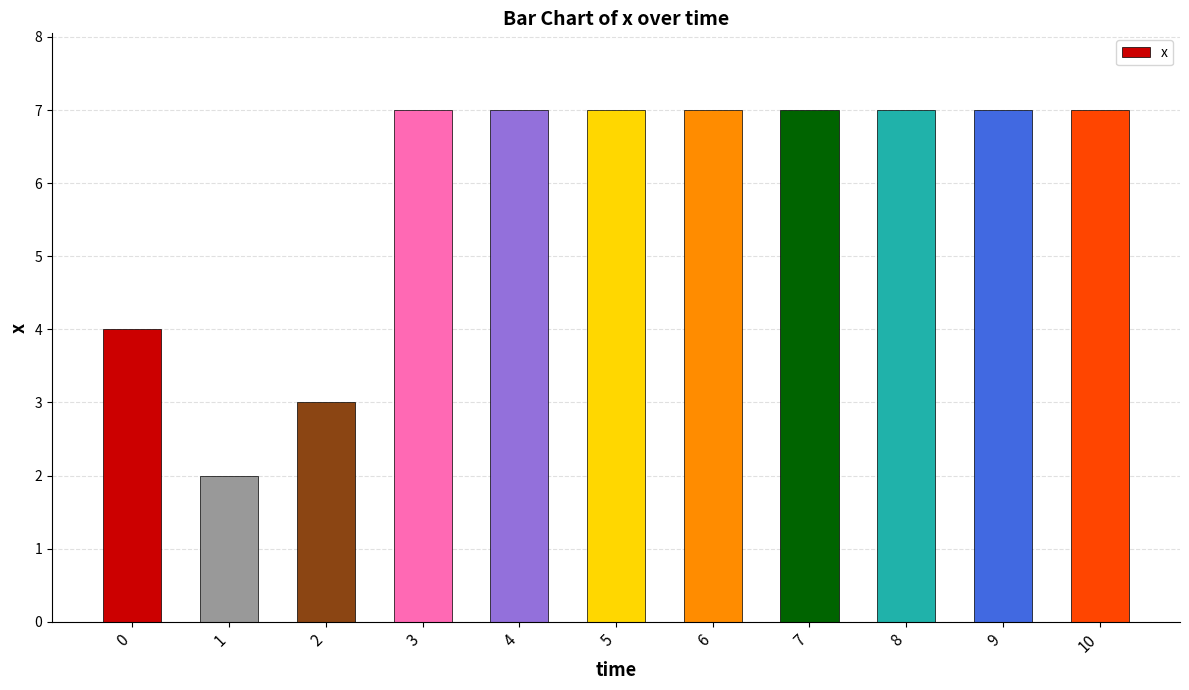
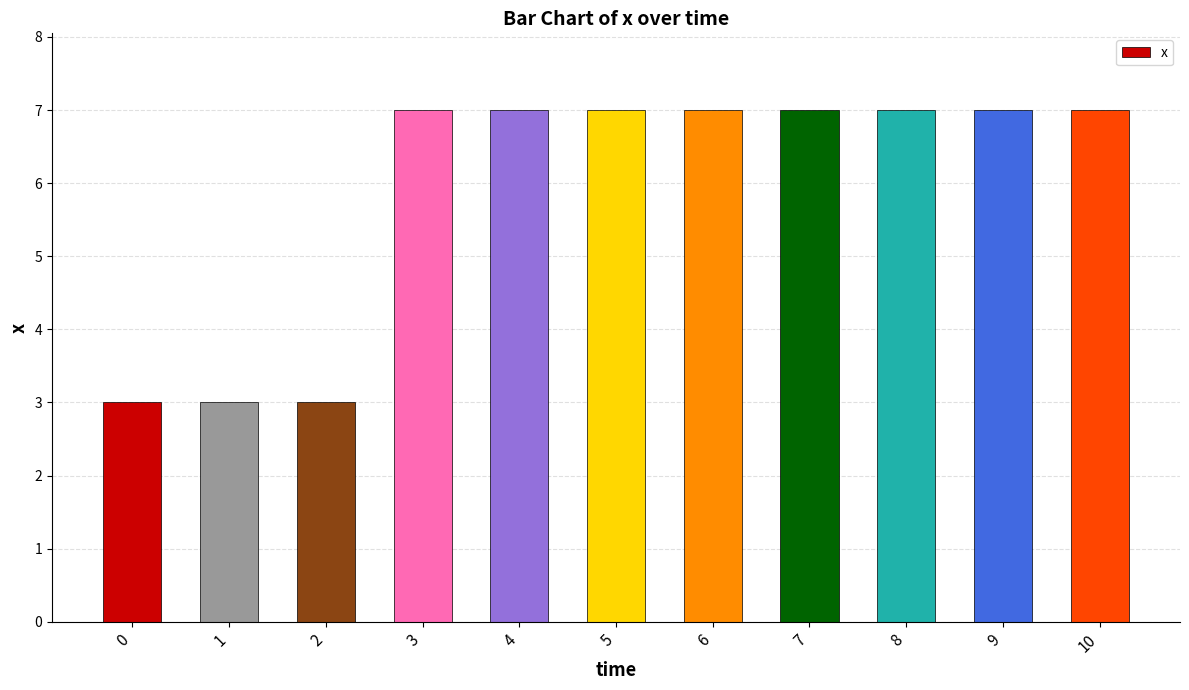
  {
-   "0": 4,
-   "1": 2,
+   "0": 3,
+   "1": 3,
    "2": 3,
    "3": 7,
    "4": 7,
    "5": 7,
    "6": 7,
    "7": 7,
    "8": 7,
    "9": 7,
    "10": 7
  }
